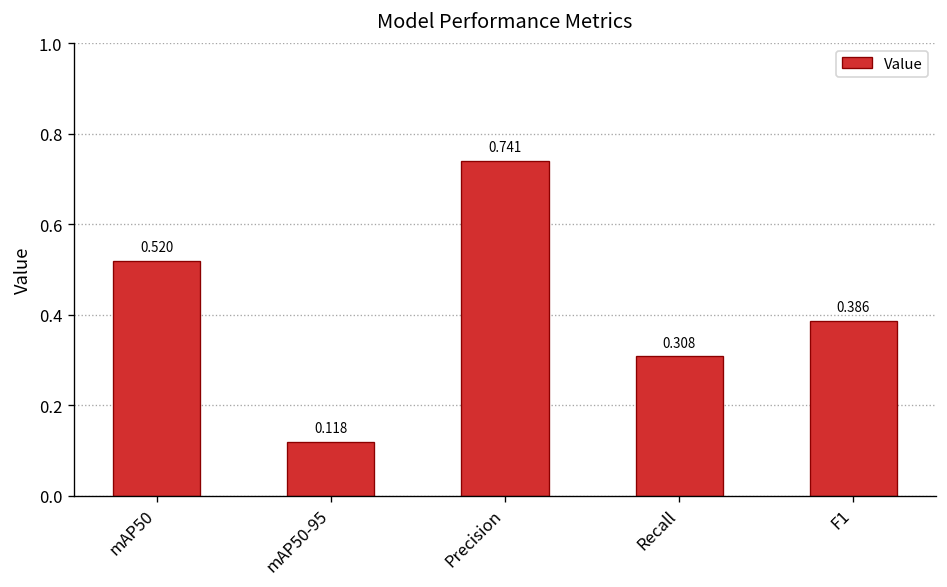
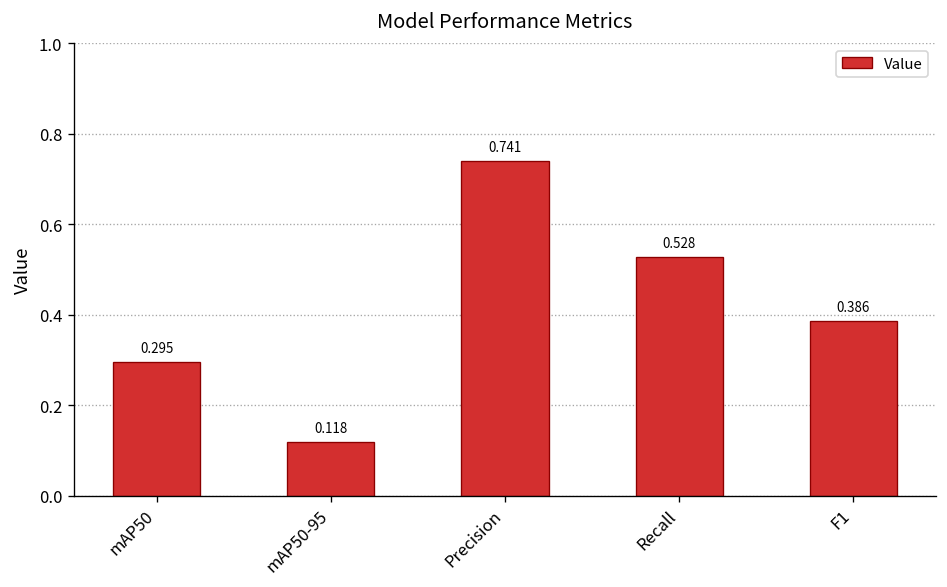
  {
-   "mAP50": 0.520,
+   "mAP50": 0.295,
    "mAP50-95": 0.118,
    "Precision": 0.741,
-   "Recall": 0.308,
+   "Recall": 0.528,
    "F1": 0.386
  }
